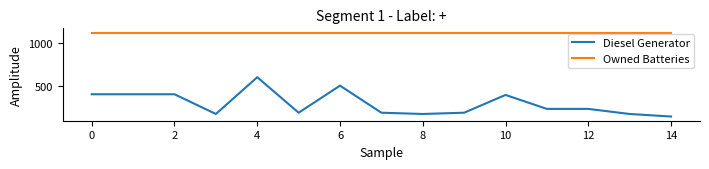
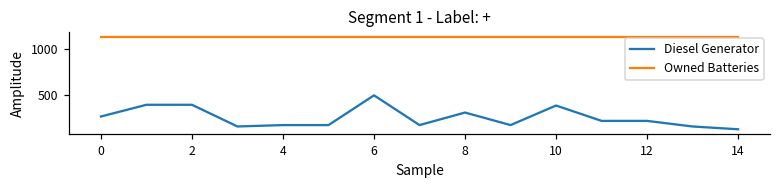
  {
    "Diesel Generator": {
-     "0": 400,
+     "0": 300,
      "2": 400,
-     "4": 600,
+     "4": 200,
      "6": 500,
-     "8": 200,
+     "8": 300,
      "10": 400,
      "12": 200,
      "14": 100
    },
    "Owned Batteries": {
      "0": 1100,
      "2": 1100,
      "4": 1100,
      "6": 1100,
      "8": 1100,
      "10": 1100,
      "12": 1100,
      "14": 1100
    }
  }
